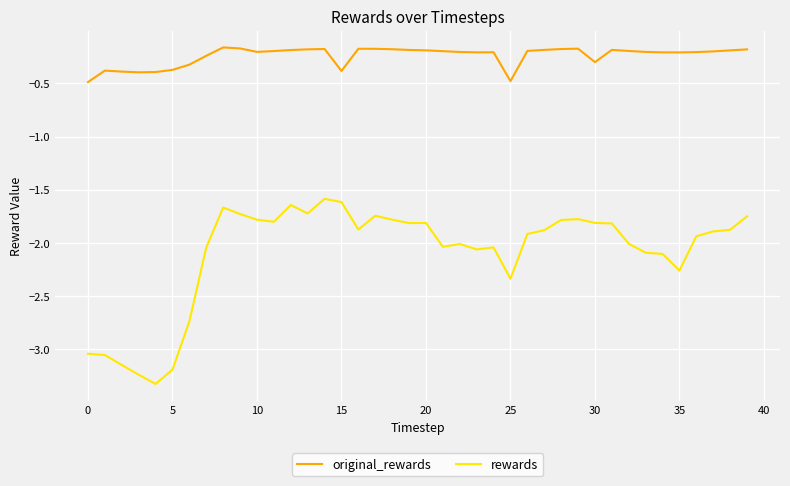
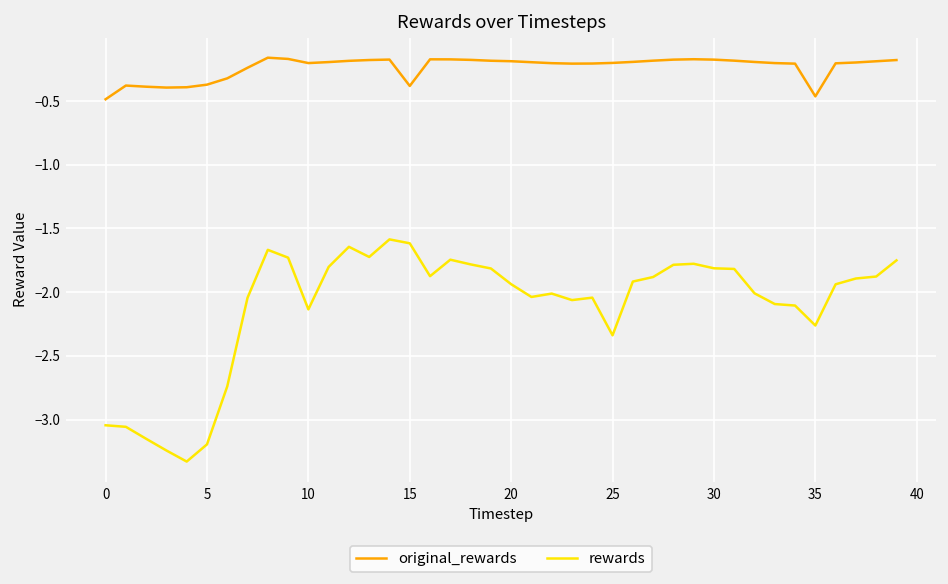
  {
    "original_rewards": {
      "0": -0.49,
      "5": -0.37,
      "10": -0.20,
      "15": -0.38,
      "20": -0.19,
-     "25": -0.48,
-     "30": -0.30,
-     "35": -0.21
+     "25": -0.20,
+     "30": -0.18,
+     "35": -0.46
    },
    "rewards": {
      "0": -3.04,
      "5": -3.19,
-     "10": -1.78,
+     "10": -2.14,
      "15": -1.62,
-     "20": -1.81,
+     "20": -1.94,
      "25": -2.34,
      "30": -1.81,
      "35": -2.26
    }
  }
